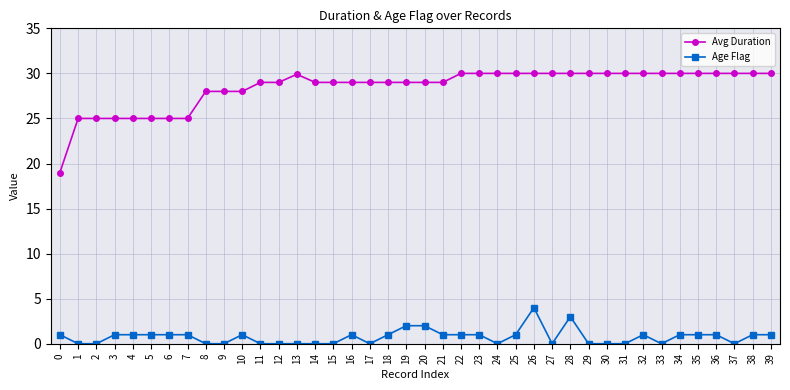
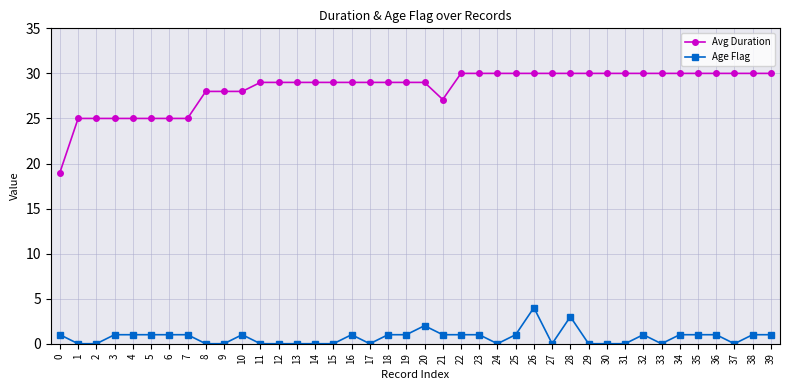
  {
    "Avg Duration": {
      "0": 19,
      "1": 25,
      "2": 25,
      "3": 25,
      "4": 25,
      "5": 25,
      "6": 25,
      "7": 25,
      "8": 28,
      "9": 28,
      "10": 28,
      "11": 29,
      "12": 29,
-     "13": 30,
+     "13": 29,
      "14": 29,
      "15": 29,
      "16": 29,
      "17": 29,
      "18": 29,
      "19": 29,
      "20": 29,
-     "21": 29,
+     "21": 27,
      "22": 30,
      "23": 30,
      "24": 30,
      "25": 30,
      "26": 30,
      "27": 30,
      "28": 30,
      "29": 30,
      "30": 30,
      "31": 30,
      "32": 30,
      "33": 30,
      "34": 30,
      "35": 30,
      "36": 30,
      "37": 30,
      "38": 30,
      "39": 30
    },
    "Age Flag": {
      "0": 1,
      "1": 0,
      "2": 0,
      "3": 1,
      "4": 1,
      "5": 1,
      "6": 1,
      "7": 1,
      "8": 0,
      "9": 0,
      "10": 1,
      "11": 0,
      "12": 0,
      "13": 0,
      "14": 0,
      "15": 0,
      "16": 1,
      "17": 0,
      "18": 1,
-     "19": 2,
+     "19": 1,
      "20": 2,
      "21": 1,
      "22": 1,
      "23": 1,
      "24": 0,
      "25": 1,
      "26": 4,
      "27": 0,
      "28": 3,
      "29": 0,
      "30": 0,
      "31": 0,
      "32": 1,
      "33": 0,
      "34": 1,
      "35": 1,
      "36": 1,
      "37": 0,
      "38": 1,
      "39": 1
    }
  }
